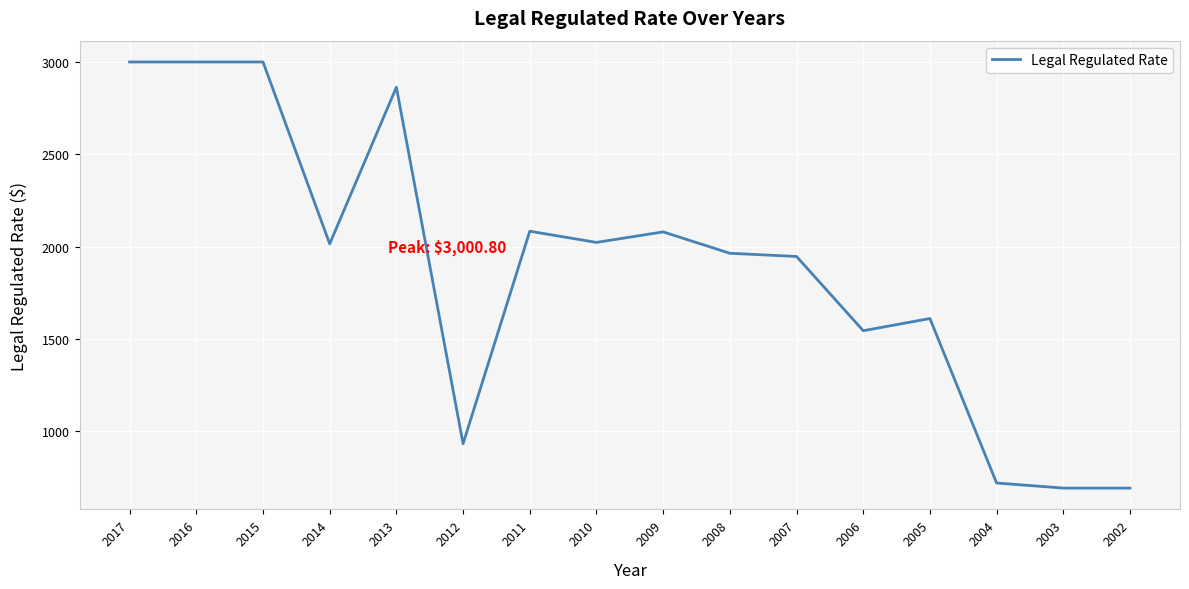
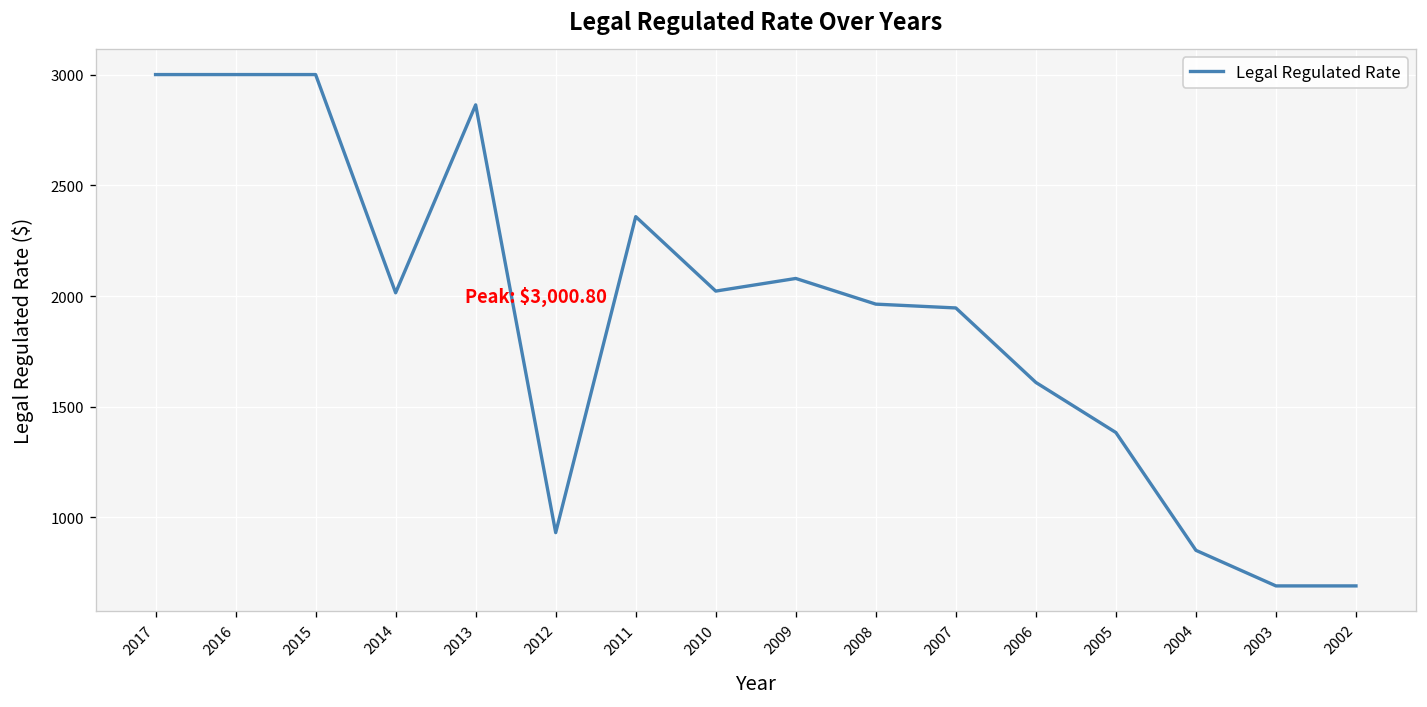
  {
    "2017": 3000,
    "2016": 3000,
    "2015": 3000,
    "2014": 2020,
    "2013": 2860,
    "2012": 930,
-   "2011": 2080,
+   "2011": 2360,
    "2010": 2020,
    "2009": 2080,
    "2008": 1960,
    "2007": 1950,
-   "2006": 1540,
-   "2005": 1610,
-   "2004": 720,
+   "2006": 1610,
+   "2005": 1380,
+   "2004": 850,
    "2003": 690,
    "2002": 690
  }
